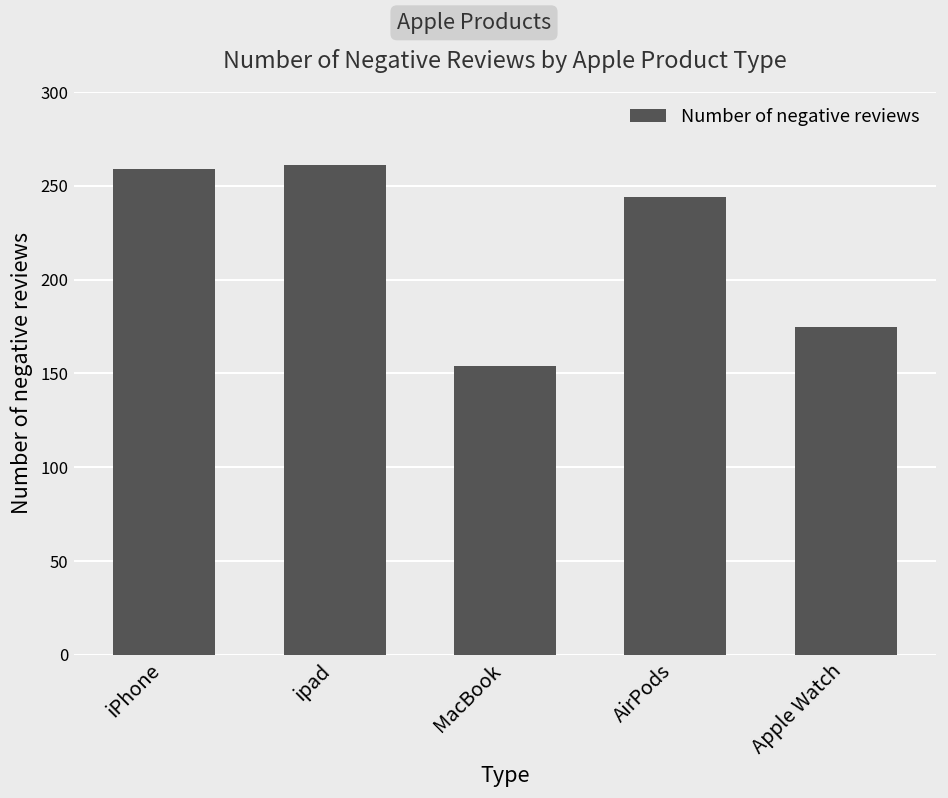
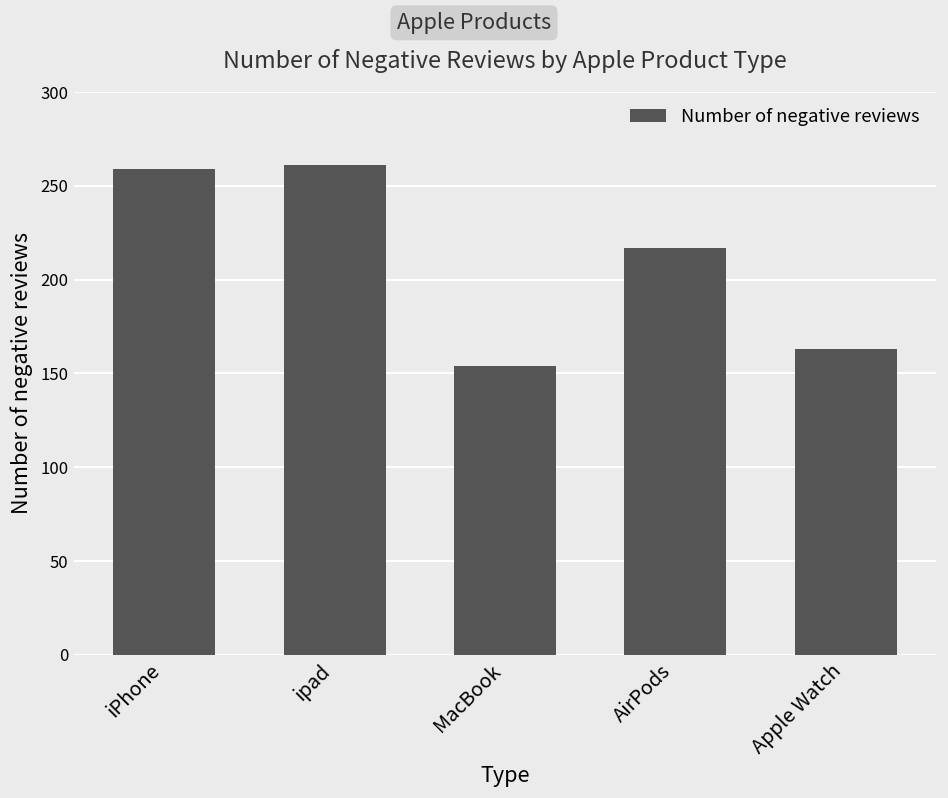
  {
    "iPhone": 259,
    "ipad": 261,
    "MacBook": 154,
-   "AirPods": 244,
-   "Apple Watch": 175
+   "AirPods": 217,
+   "Apple Watch": 163
  }
